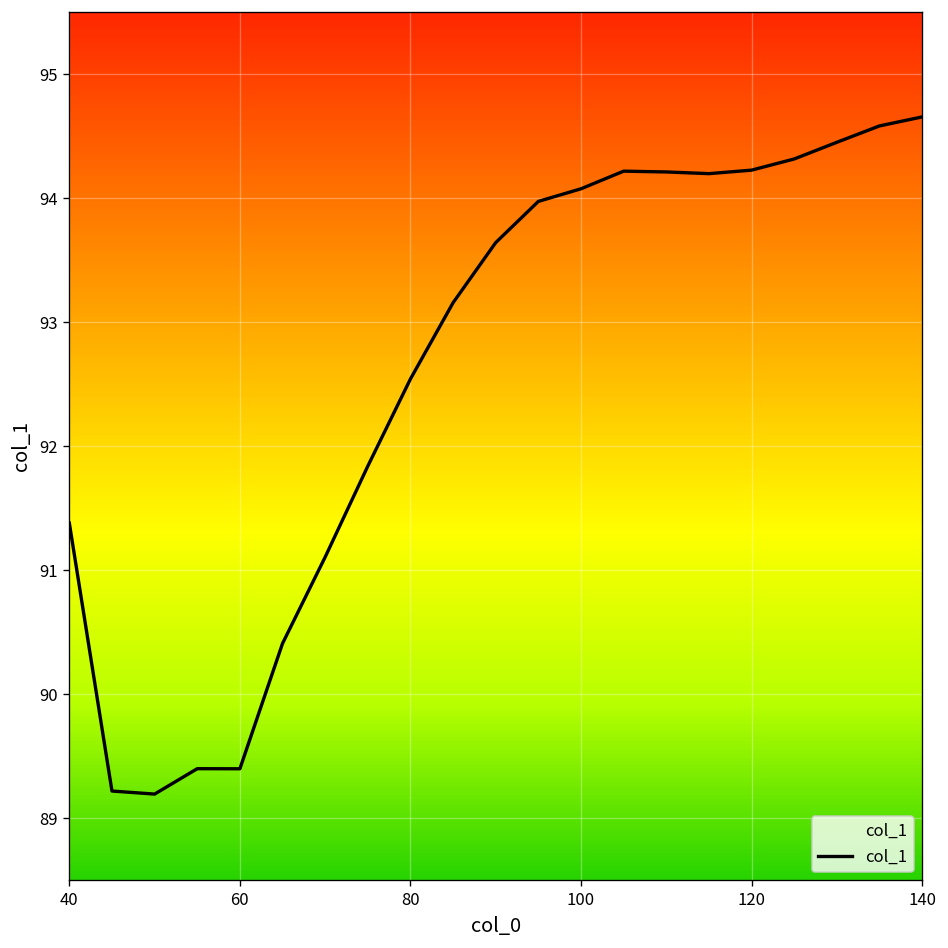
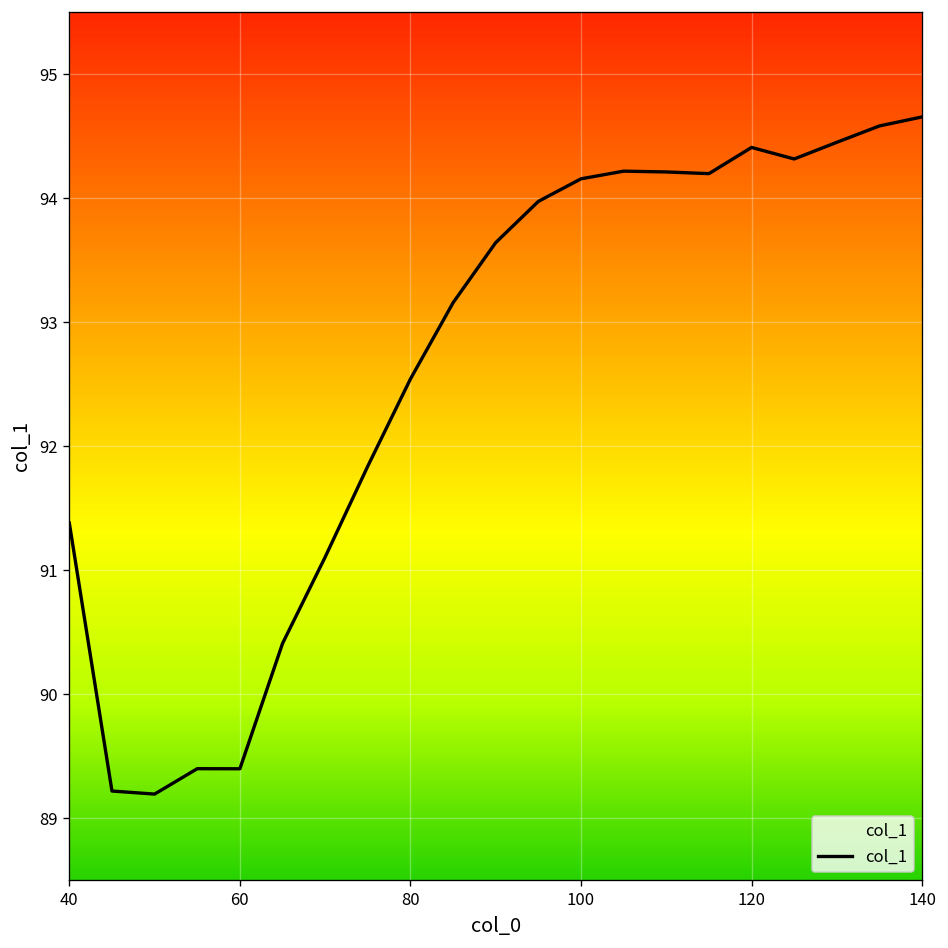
  {
    "40": 91.38,
    "60": 89.40,
    "80": 92.54,
-   "100": 94.08,
-   "120": 94.23,
+   "100": 94.16,
+   "120": 94.41,
    "140": 94.65
  }
